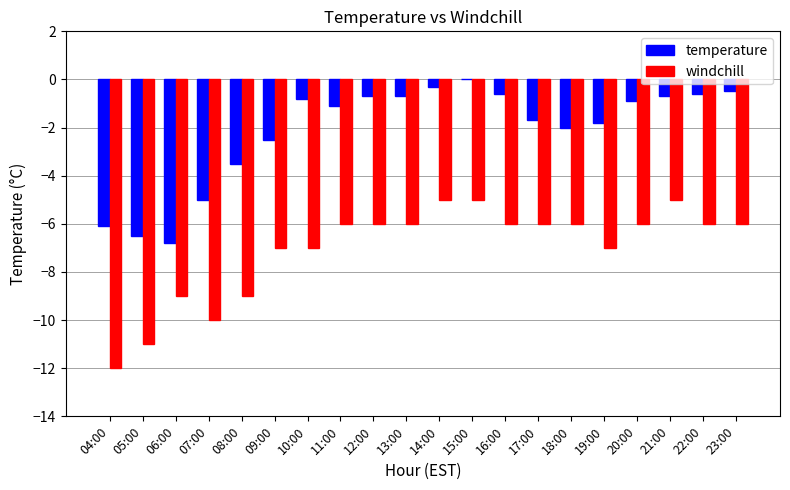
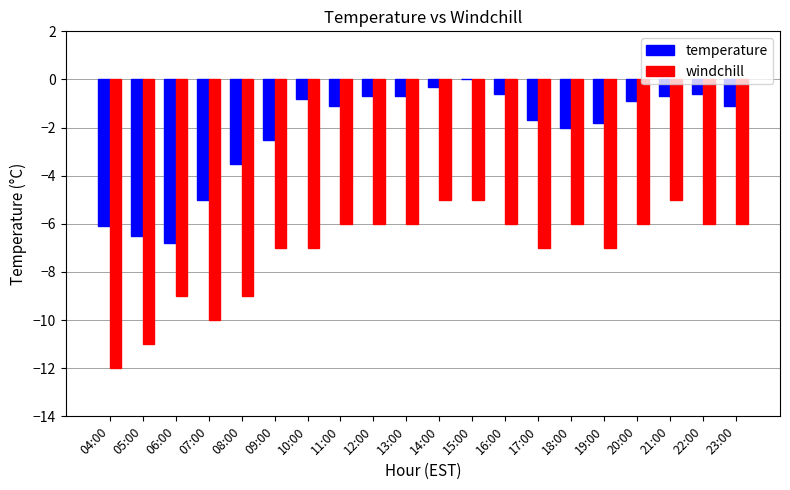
  {
    "temperature": {
      "04:00": -6.1,
      "05:00": -6.5,
      "06:00": -6.8,
      "07:00": -5.0,
      "08:00": -3.5,
      "09:00": -2.5,
      "10:00": -0.8,
      "11:00": -1.1,
      "12:00": -0.7,
      "13:00": -0.7,
      "14:00": -0.3,
      "15:00": 0.0,
      "16:00": -0.6,
      "17:00": -1.7,
      "18:00": -2.0,
      "19:00": -1.8,
      "20:00": -0.9,
      "21:00": -0.7,
      "22:00": -0.6,
-     "23:00": -0.5
+     "23:00": -1.1
    },
    "windchill": {
      "04:00": -12,
      "05:00": -11,
      "06:00": -9,
      "07:00": -10,
      "08:00": -9,
      "09:00": -7,
      "10:00": -7,
      "11:00": -6,
      "12:00": -6,
      "13:00": -6,
      "14:00": -5,
      "15:00": -5,
      "16:00": -6,
-     "17:00": -6,
+     "17:00": -7,
      "18:00": -6,
      "19:00": -7,
      "20:00": -6,
      "21:00": -5,
      "22:00": -6,
      "23:00": -6
    }
  }
